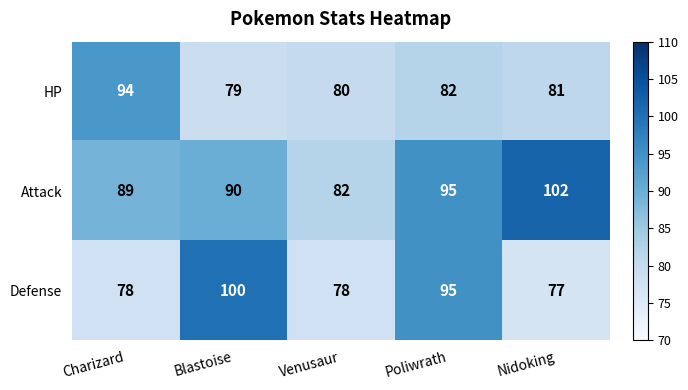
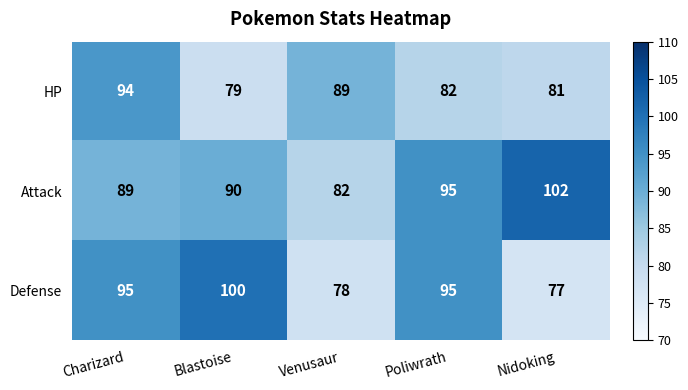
  {
    "HP": {
      "Charizard": 94,
      "Blastoise": 79,
-     "Venusaur": 80,
+     "Venusaur": 89,
      "Poliwrath": 82,
      "Nidoking": 81
    },
    "Attack": {
      "Charizard": 89,
      "Blastoise": 90,
      "Venusaur": 82,
      "Poliwrath": 95,
      "Nidoking": 102
    },
    "Defense": {
-     "Charizard": 78,
+     "Charizard": 95,
      "Blastoise": 100,
      "Venusaur": 78,
      "Poliwrath": 95,
      "Nidoking": 77
    }
  }
